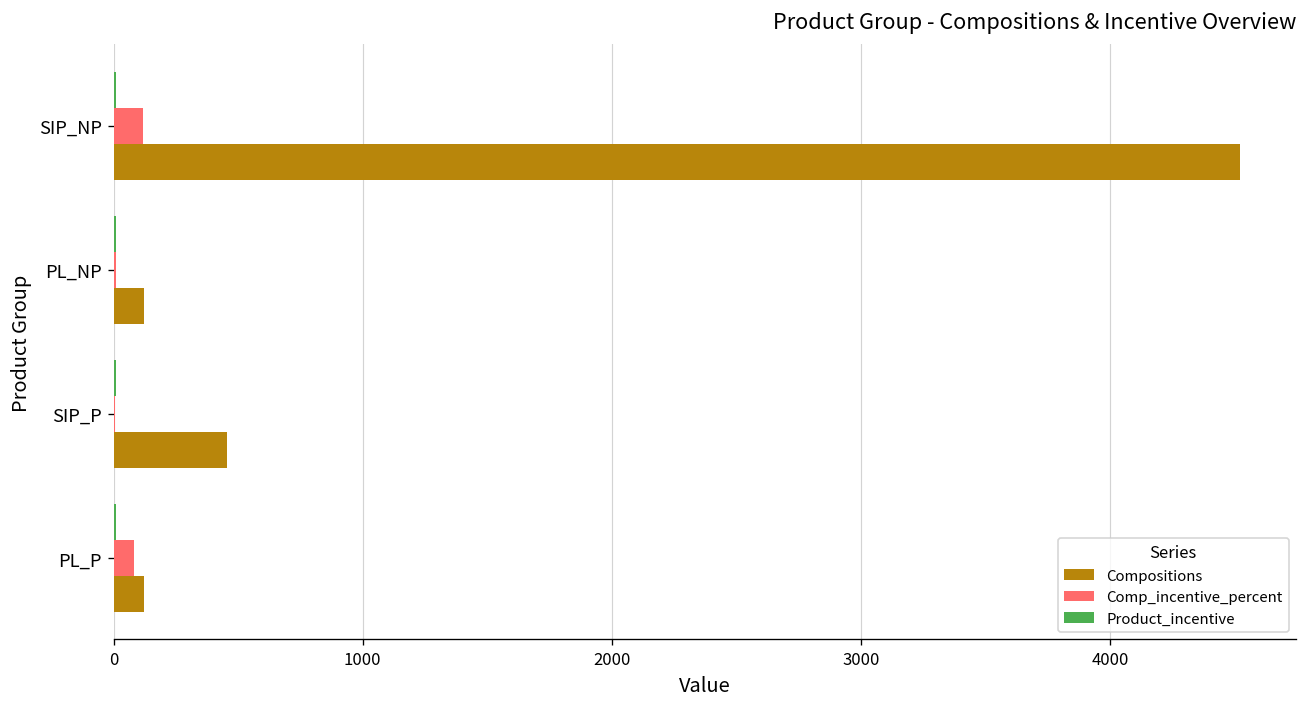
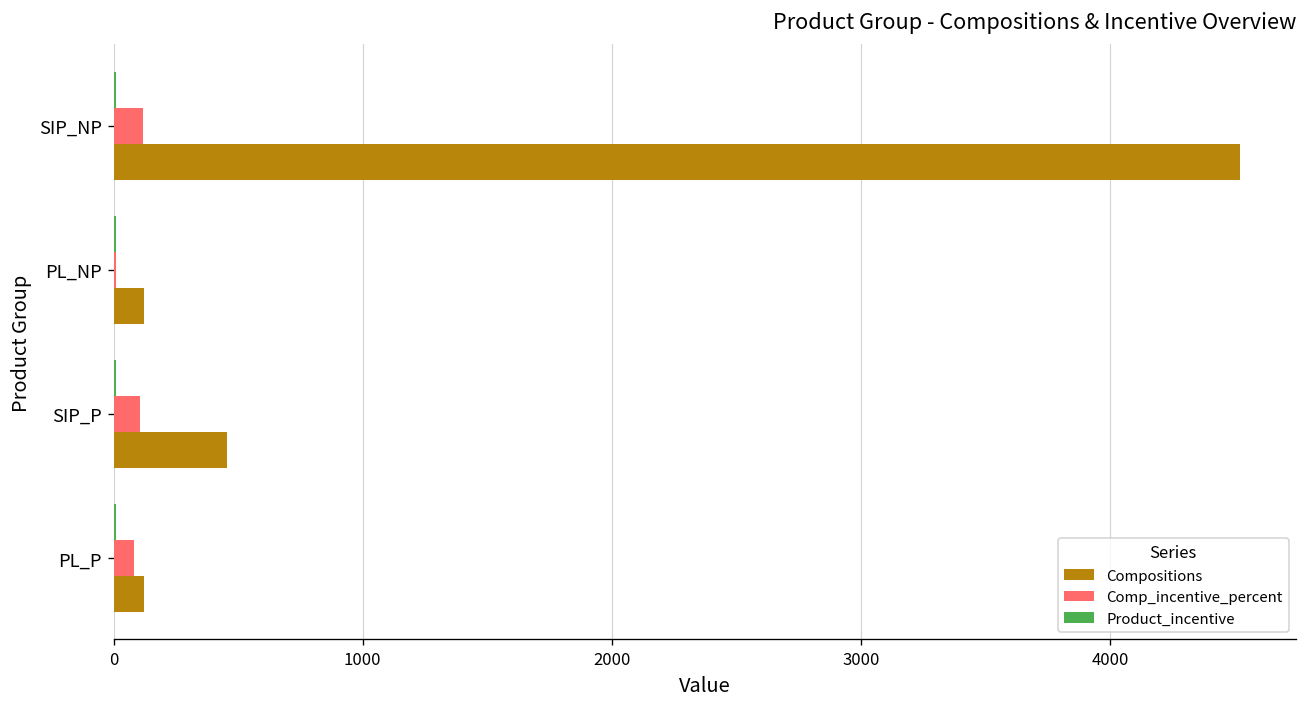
  {
    "Compositions": {
      "SIP_NP": 4520,
      "PL_NP": 120,
      "SIP_P": 460,
      "PL_P": 120
    },
    "Comp_incentive_percent": {
      "SIP_NP": 120,
-     "SIP_P": 10,
+     "SIP_P": 110,
      "PL_P": 80
    }
  }
